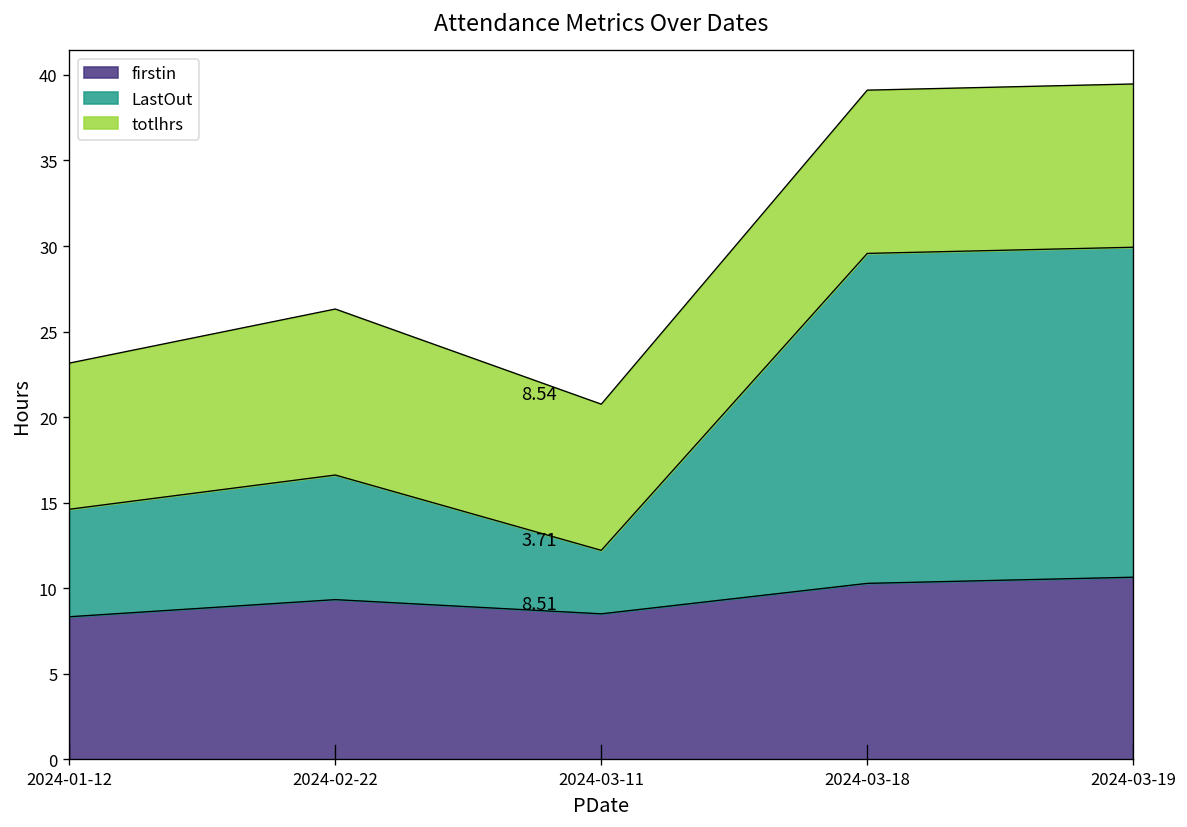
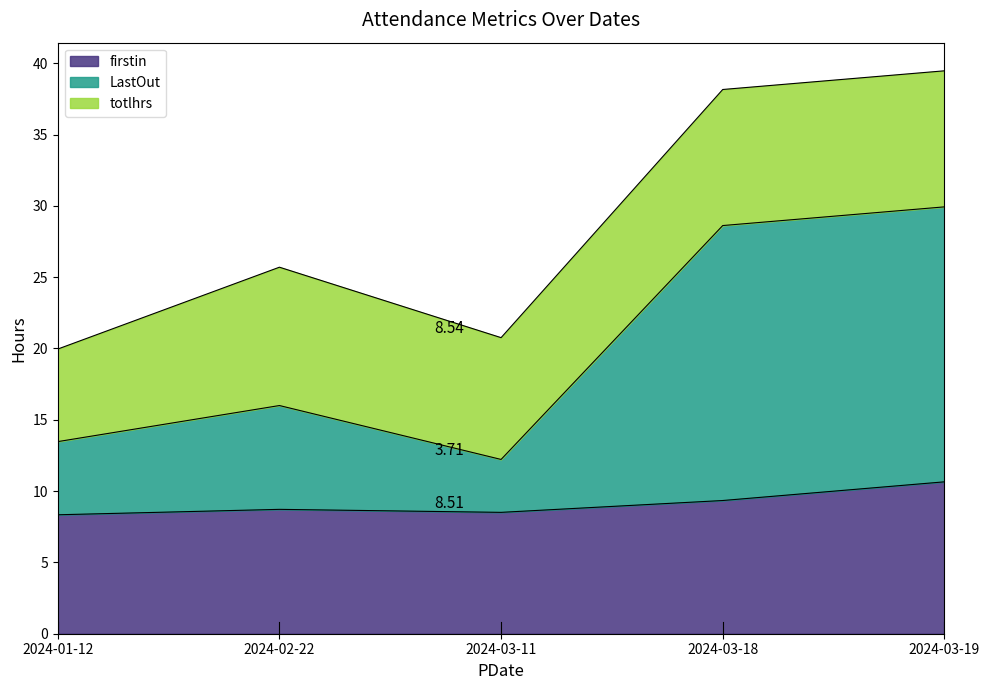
  {
    "firstin": {
      "2024-01-12": 8.3,
-     "2024-02-22": 9.3,
+     "2024-02-22": 8.7,
      "2024-03-11": 8.5,
-     "2024-03-18": 10.3,
+     "2024-03-18": 9.3,
      "2024-03-19": 10.7
    },
    "LastOut": {
-     "2024-01-12": 6.3,
+     "2024-01-12": 5.1,
      "2024-02-22": 7.3,
      "2024-03-11": 3.7,
      "2024-03-18": 19.3,
      "2024-03-19": 19.3
    },
    "totlhrs": {
-     "2024-01-12": 8.5,
+     "2024-01-12": 6.5,
      "2024-02-22": 9.7,
      "2024-03-11": 8.5,
      "2024-03-18": 9.5,
      "2024-03-19": 9.5
    }
  }
